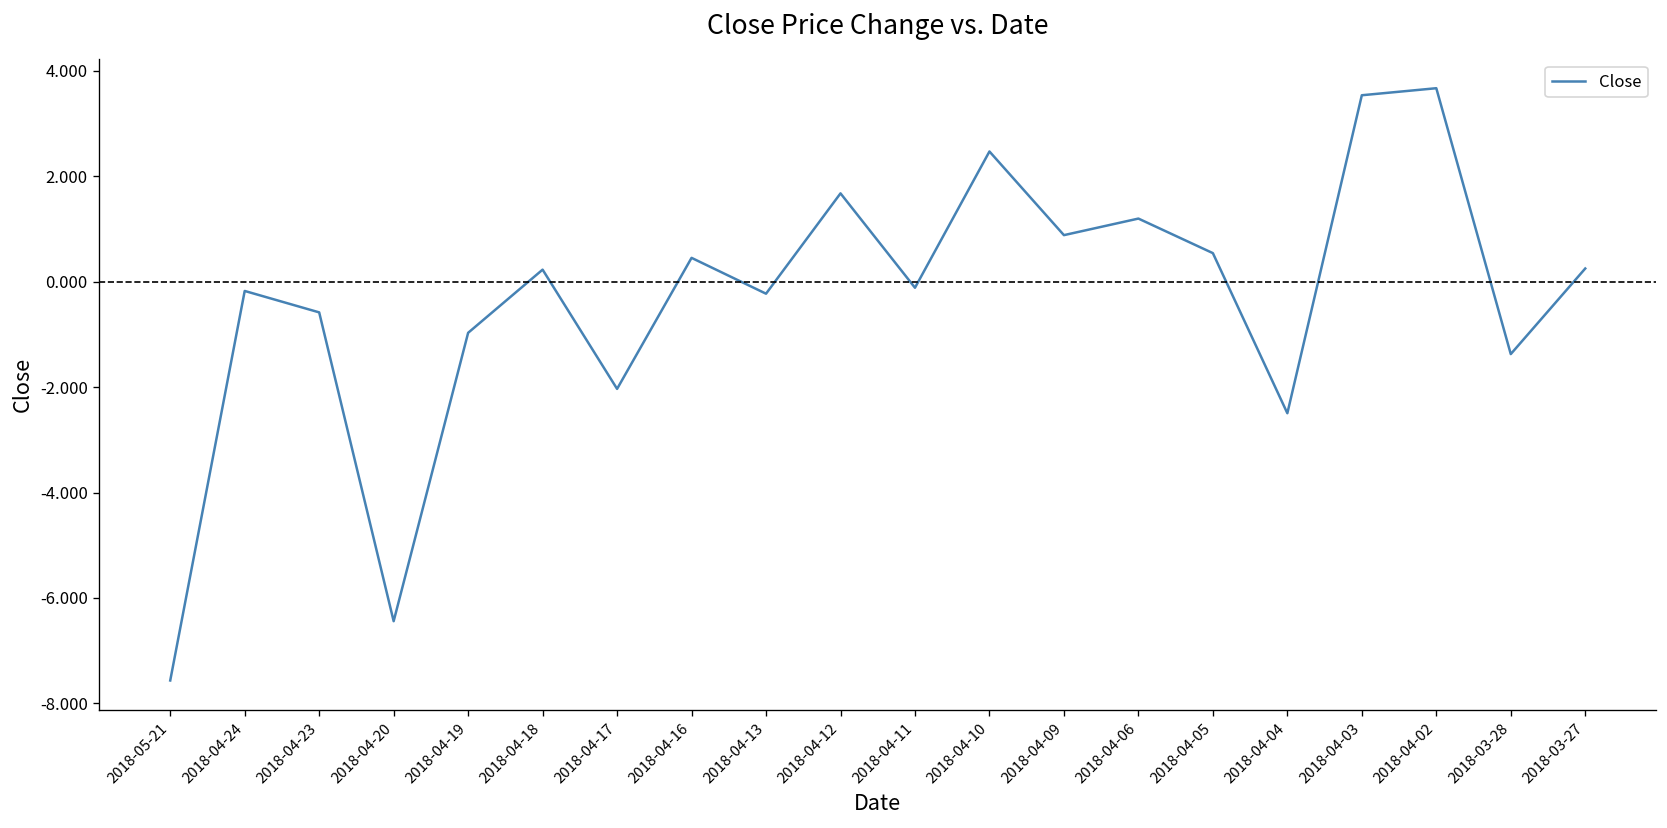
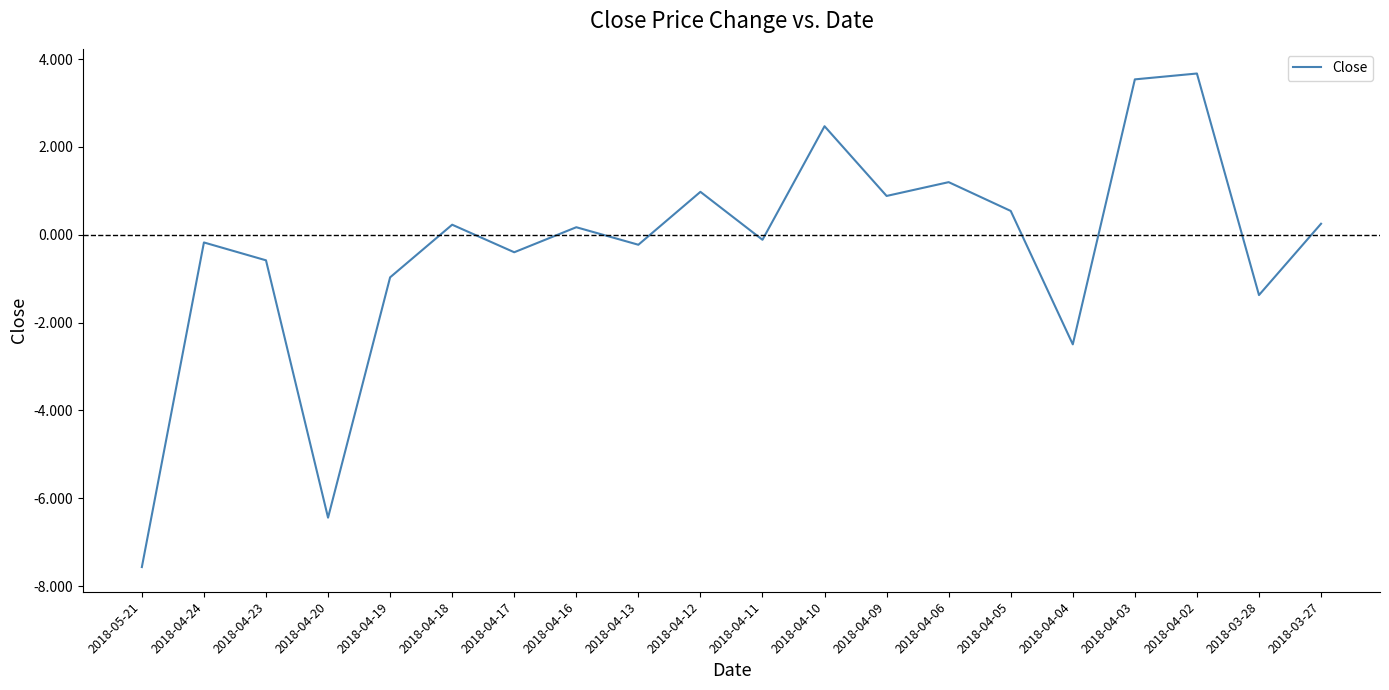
  {
    "2018-05-21": -7.6,
    "2018-04-24": -0.2,
    "2018-04-23": -0.6,
    "2018-04-20": -6.4,
    "2018-04-19": -1.0,
    "2018-04-18": 0.2,
-   "2018-04-17": -2.0,
-   "2018-04-16": 0.5,
+   "2018-04-17": -0.4,
+   "2018-04-16": 0.2,
    "2018-04-13": -0.2,
-   "2018-04-12": 1.7,
+   "2018-04-12": 1.0,
    "2018-04-11": -0.1,
    "2018-04-10": 2.5,
    "2018-04-09": 0.9,
    "2018-04-06": 1.2,
    "2018-04-05": 0.5,
    "2018-04-04": -2.5,
    "2018-04-03": 3.5,
    "2018-04-02": 3.7,
    "2018-03-28": -1.4,
    "2018-03-27": 0.3
  }
